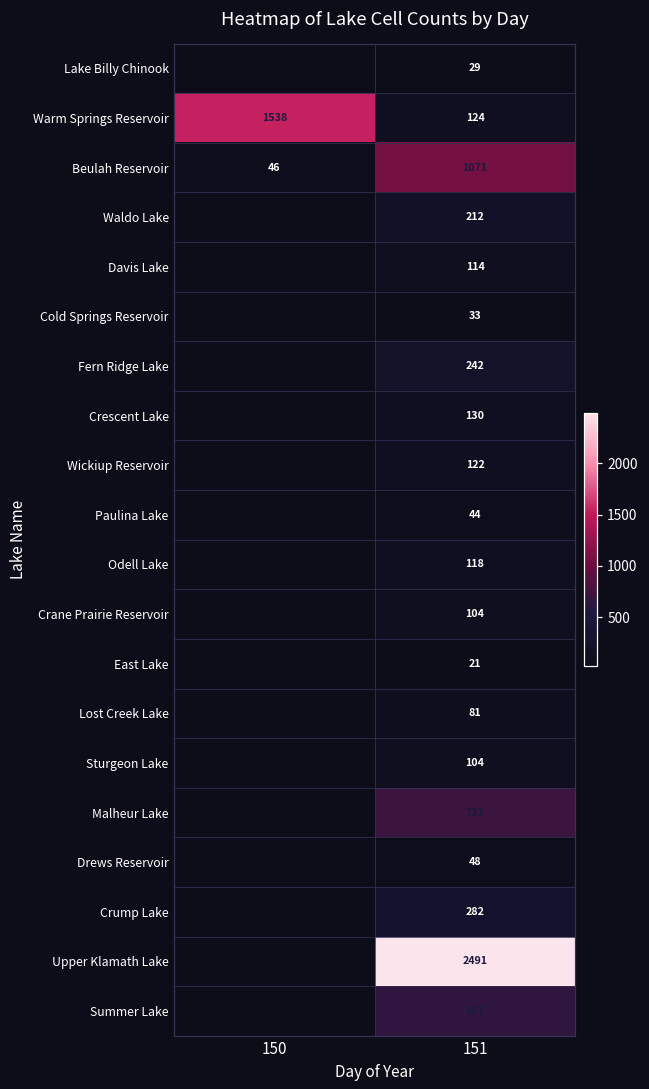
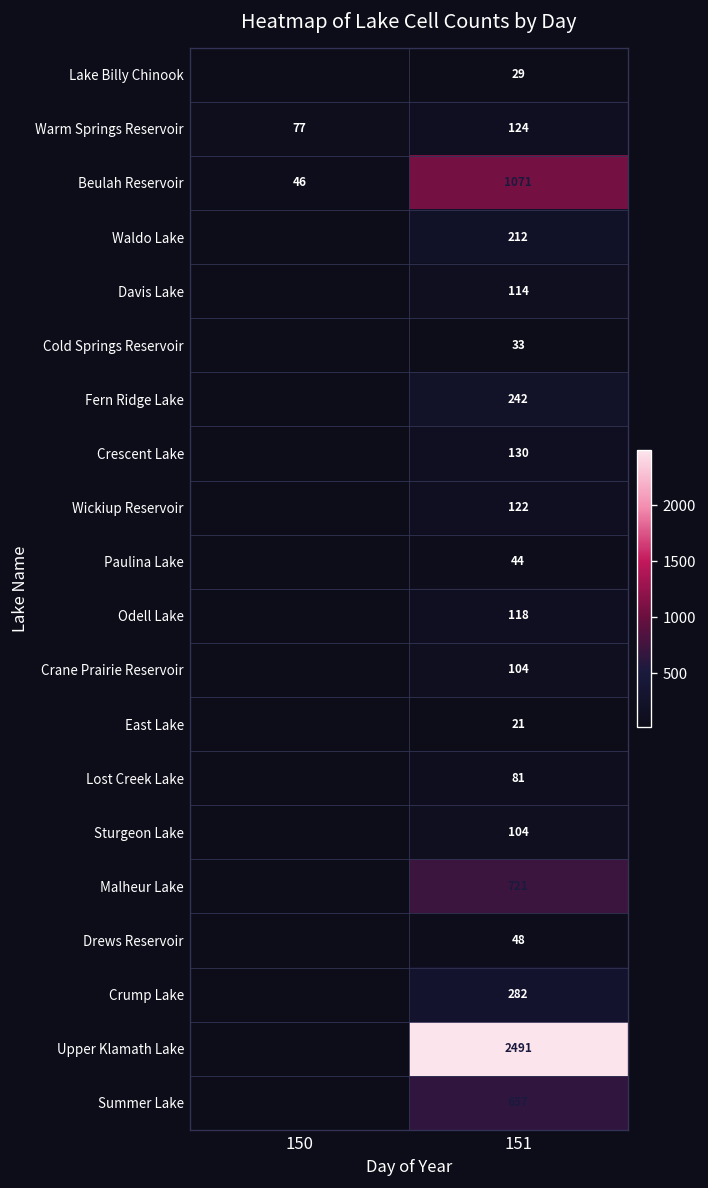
  {
    "Lake Billy Chinook": {
      "151": 29
    },
    "Warm Springs Reservoir": {
-     "150": 1538,
+     "150": 77,
      "151": 124
    },
    "Beulah Reservoir": {
      "150": 46,
      "151": 1071
    },
    "Waldo Lake": {
      "151": 212
    },
    "Davis Lake": {
      "151": 114
    },
    "Cold Springs Reservoir": {
      "151": 33
    },
    "Fern Ridge Lake": {
      "151": 242
    },
    "Crescent Lake": {
      "151": 130
    },
    "Wickiup Reservoir": {
      "151": 122
    },
    "Paulina Lake": {
      "151": 44
    },
    "Odell Lake": {
      "151": 118
    },
    "Crane Prairie Reservoir": {
      "151": 104
    },
    "East Lake": {
      "151": 21
    },
    "Lost Creek Lake": {
      "151": 81
    },
    "Sturgeon Lake": {
      "151": 104
    },
    "Drews Reservoir": {
      "151": 48
    },
    "Crump Lake": {
      "151": 282
    },
    "Upper Klamath Lake": {
      "151": 2491
    }
  }
